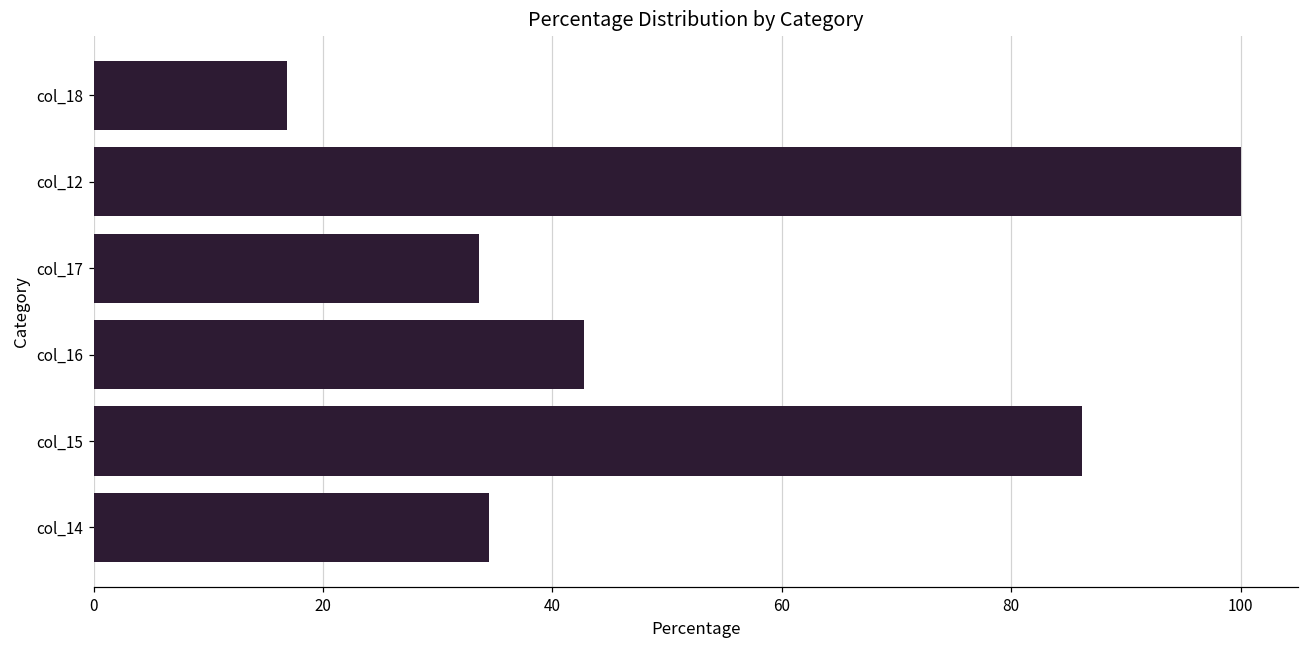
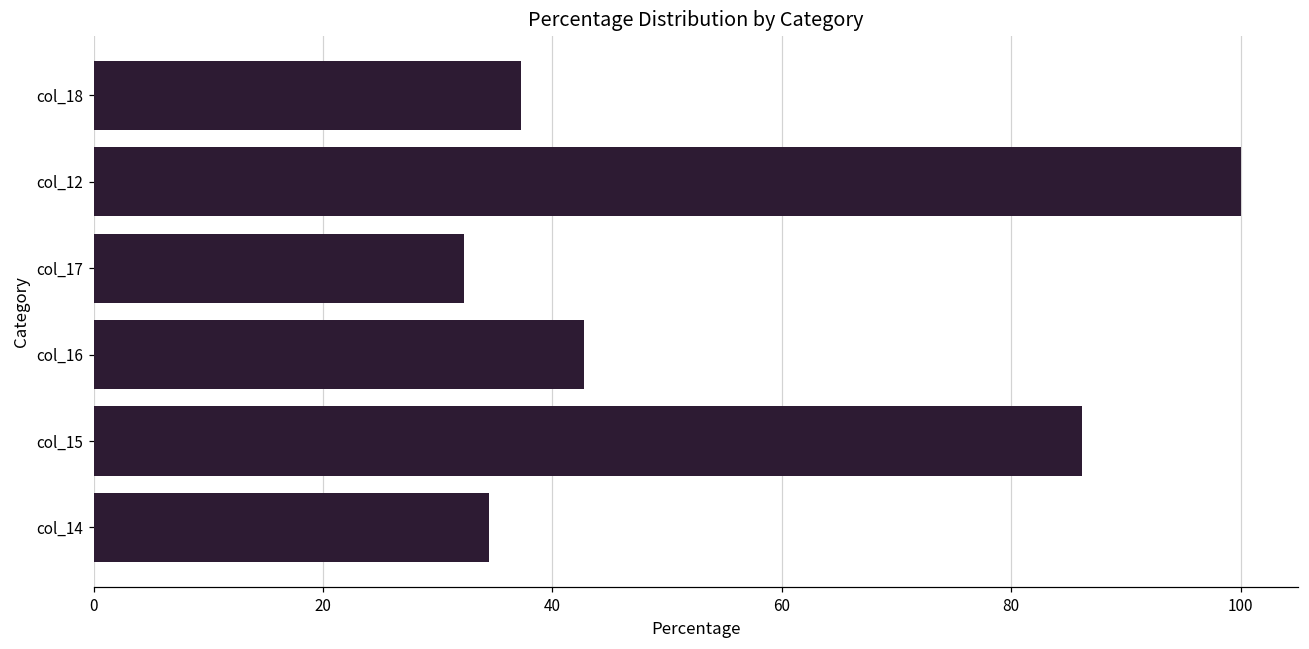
  {
-   "col_18": 16.9,
+   "col_18": 37.3,
    "col_12": 100.0,
-   "col_17": 33.6,
+   "col_17": 32.3,
    "col_16": 42.7,
    "col_15": 86.2,
    "col_14": 34.5
  }
